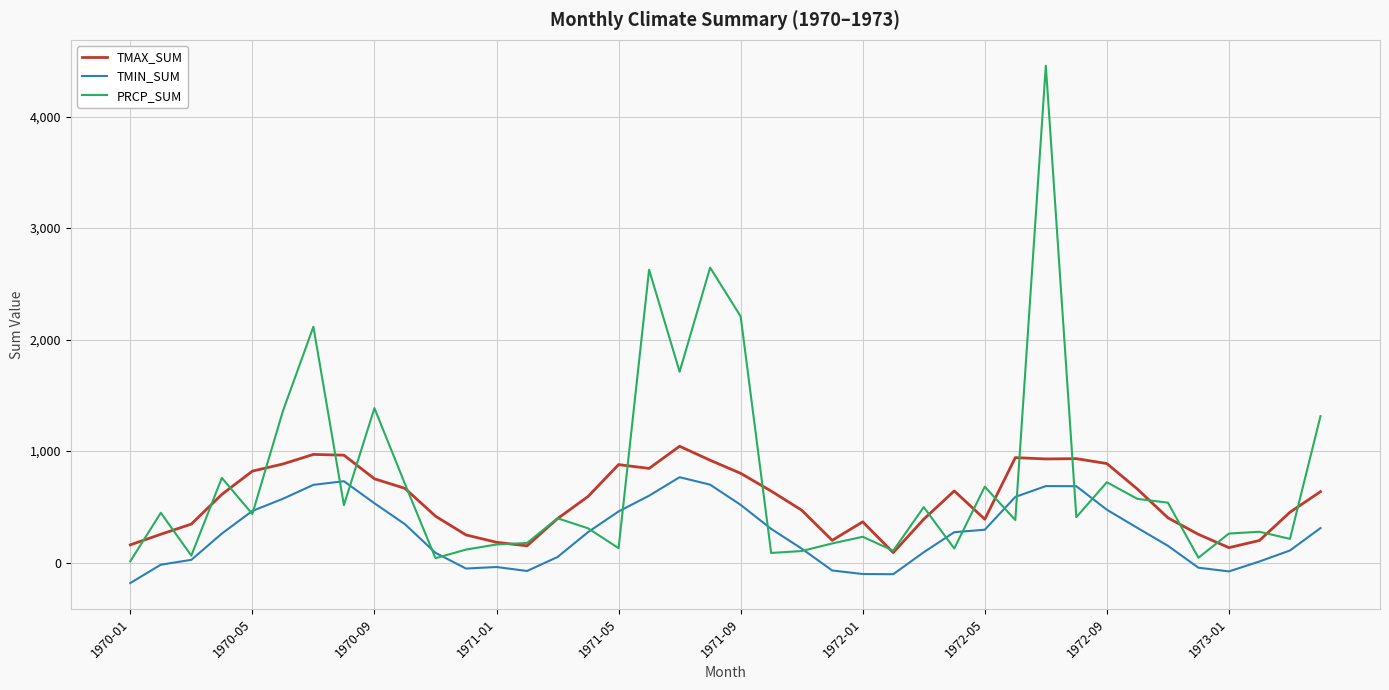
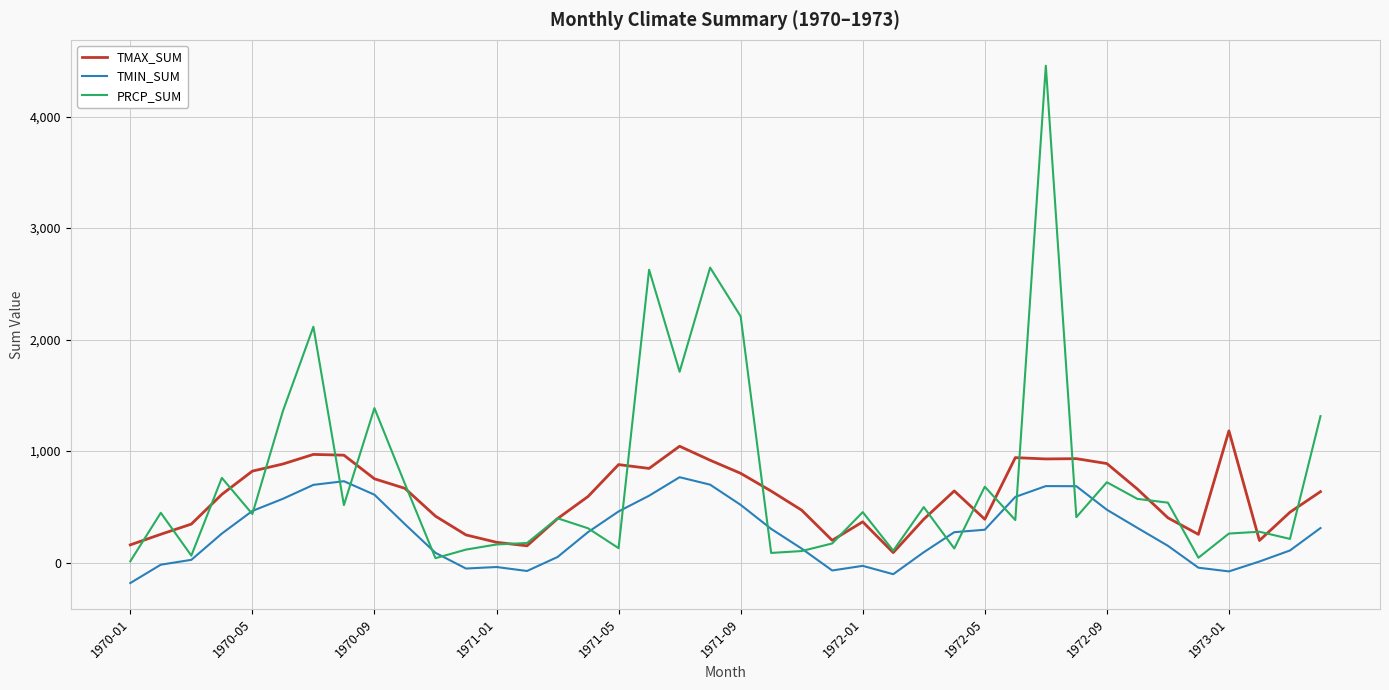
  {
    "TMAX_SUM": {
      "1970-01": "160",
      "1970-05": "820",
      "1970-09": "750",
      "1971-05": "880",
      "1971-09": "800",
      "1972-01": "370",
      "1972-05": "390",
      "1972-09": "890",
-     "1973-01": "130"
+     "1973-01": "1,180"
    },
    "TMIN_SUM": {
      "1970-01": "-180",
      "1970-05": "460",
-     "1970-09": "530",
+     "1970-09": "610",
      "1971-01": "-40",
      "1971-05": "460",
      "1971-09": "520",
-     "1972-01": "-100",
+     "1972-01": "-30",
      "1972-05": "290",
      "1972-09": "470",
      "1973-01": "-80"
    },
    "PRCP_SUM": {
      "1970-01": "10",
      "1970-05": "440",
      "1970-09": "1,390",
      "1971-05": "130",
      "1971-09": "2,210",
-     "1972-01": "230",
+     "1972-01": "450",
      "1972-05": "680",
      "1972-09": "720",
      "1973-01": "260"
    }
  }
